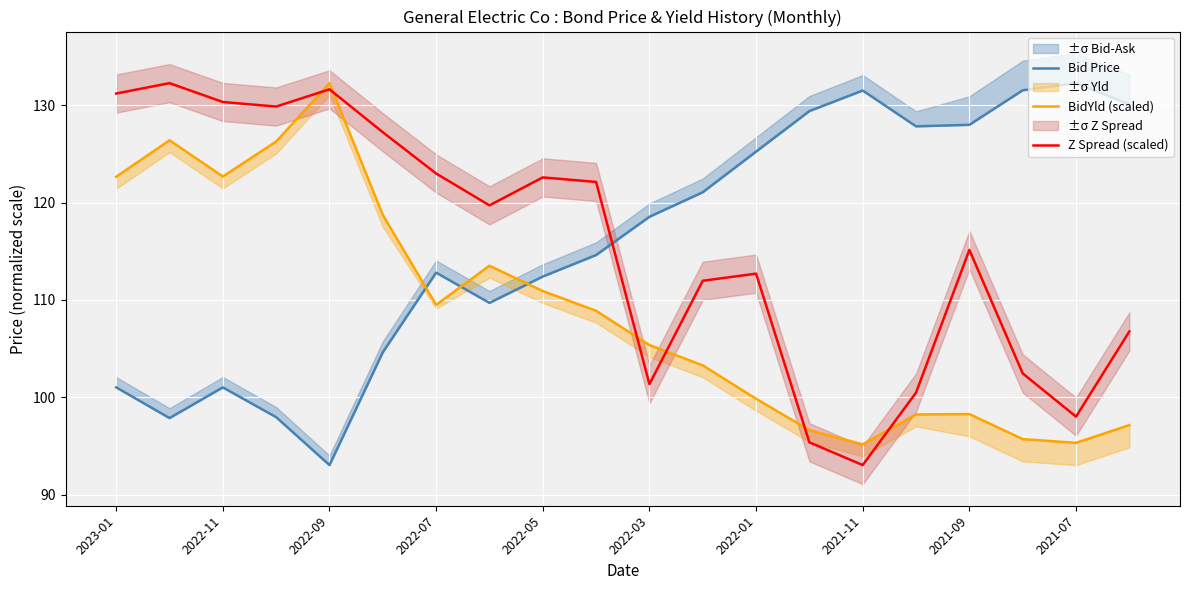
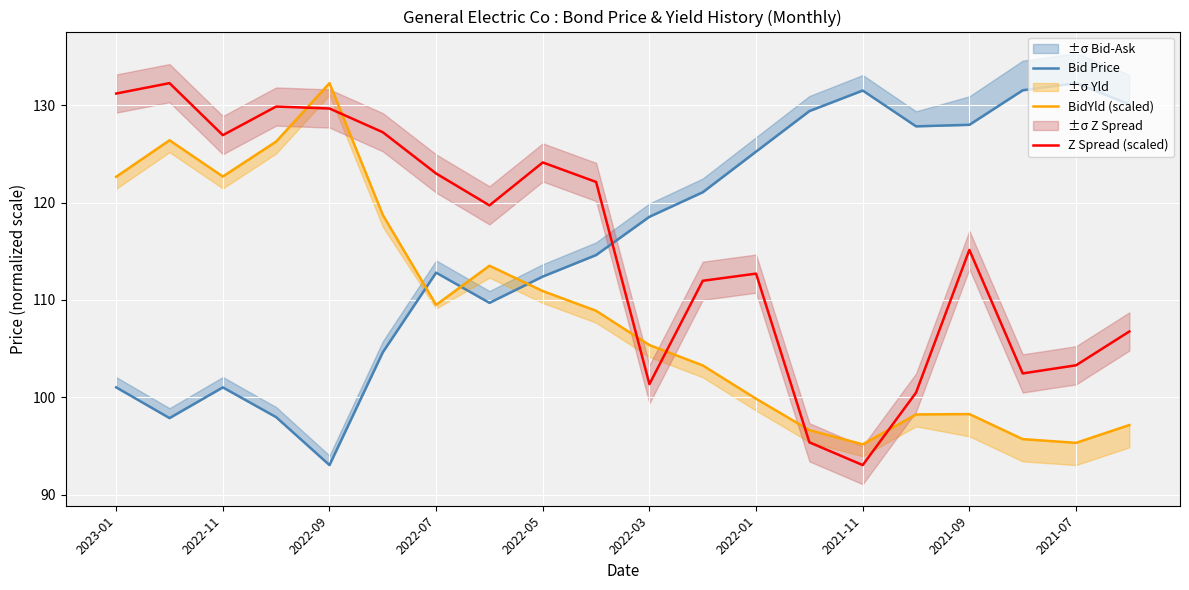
  {
    "±σ Yld": {
      "2023-01": 123,
      "2022-11": 123,
      "2022-09": 132,
      "2022-07": 109,
      "2022-05": 111,
      "2022-03": 105,
      "2022-01": 100,
      "2021-09": 98,
      "2021-07": 95
    },
    "Z Spread (scaled)": {
      "2023-01": 131,
-     "2022-11": 130,
-     "2022-09": 132,
+     "2022-11": 127,
+     "2022-09": 130,
      "2022-07": 123,
-     "2022-05": 123,
+     "2022-05": 124,
      "2022-03": 101,
      "2022-01": 113,
      "2021-11": 93,
      "2021-09": 115,
-     "2021-07": 98
+     "2021-07": 103
    }
  }
